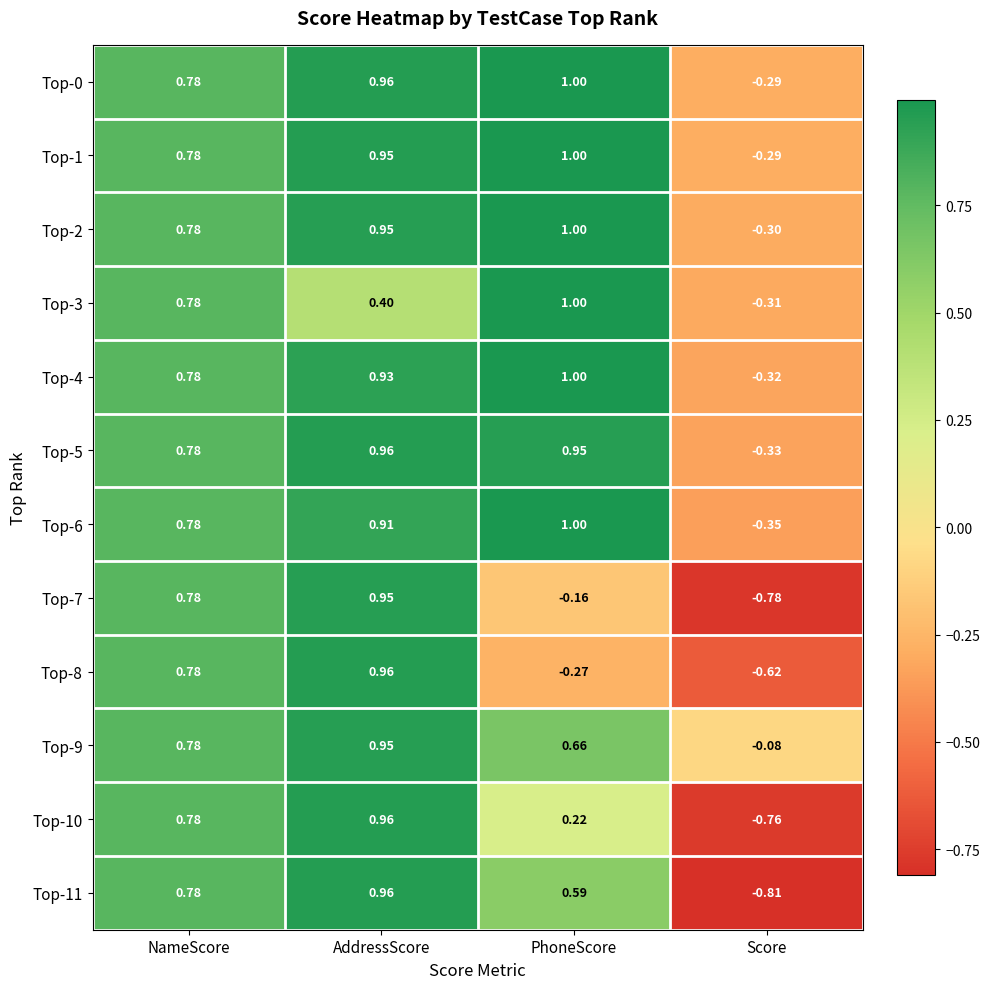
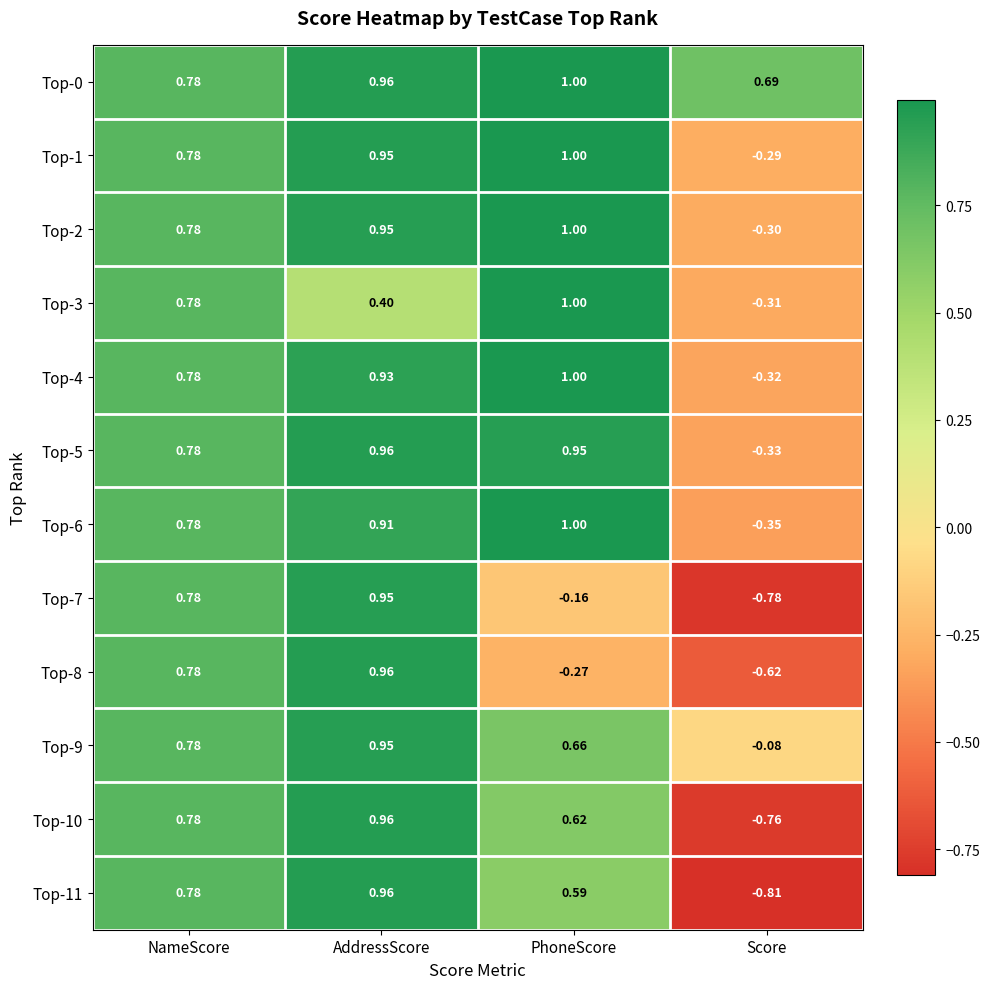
  {
    "Top-0": {
      "NameScore": 0.78,
      "AddressScore": 0.96,
      "PhoneScore": 1.00,
-     "Score": -0.29
+     "Score": 0.69
    },
    "Top-1": {
      "NameScore": 0.78,
      "AddressScore": 0.95,
      "PhoneScore": 1.00,
      "Score": -0.29
    },
    "Top-2": {
      "NameScore": 0.78,
      "AddressScore": 0.95,
      "PhoneScore": 1.00,
      "Score": -0.30
    },
    "Top-3": {
      "NameScore": 0.78,
      "AddressScore": 0.40,
      "PhoneScore": 1.00,
      "Score": -0.31
    },
    "Top-4": {
      "NameScore": 0.78,
      "AddressScore": 0.93,
      "PhoneScore": 1.00,
      "Score": -0.32
    },
    "Top-5": {
      "NameScore": 0.78,
      "AddressScore": 0.96,
      "PhoneScore": 0.95,
      "Score": -0.33
    },
    "Top-6": {
      "NameScore": 0.78,
      "AddressScore": 0.91,
      "PhoneScore": 1.00,
      "Score": -0.35
    },
    "Top-7": {
      "NameScore": 0.78,
      "AddressScore": 0.95,
      "PhoneScore": -0.16,
      "Score": -0.78
    },
    "Top-8": {
      "NameScore": 0.78,
      "AddressScore": 0.96,
      "PhoneScore": -0.27,
      "Score": -0.62
    },
    "Top-9": {
      "NameScore": 0.78,
      "AddressScore": 0.95,
      "PhoneScore": 0.66,
      "Score": -0.08
    },
    "Top-10": {
      "NameScore": 0.78,
      "AddressScore": 0.96,
-     "PhoneScore": 0.22,
+     "PhoneScore": 0.62,
      "Score": -0.76
    },
    "Top-11": {
      "NameScore": 0.78,
      "AddressScore": 0.96,
      "PhoneScore": 0.59,
      "Score": -0.81
    }
  }
